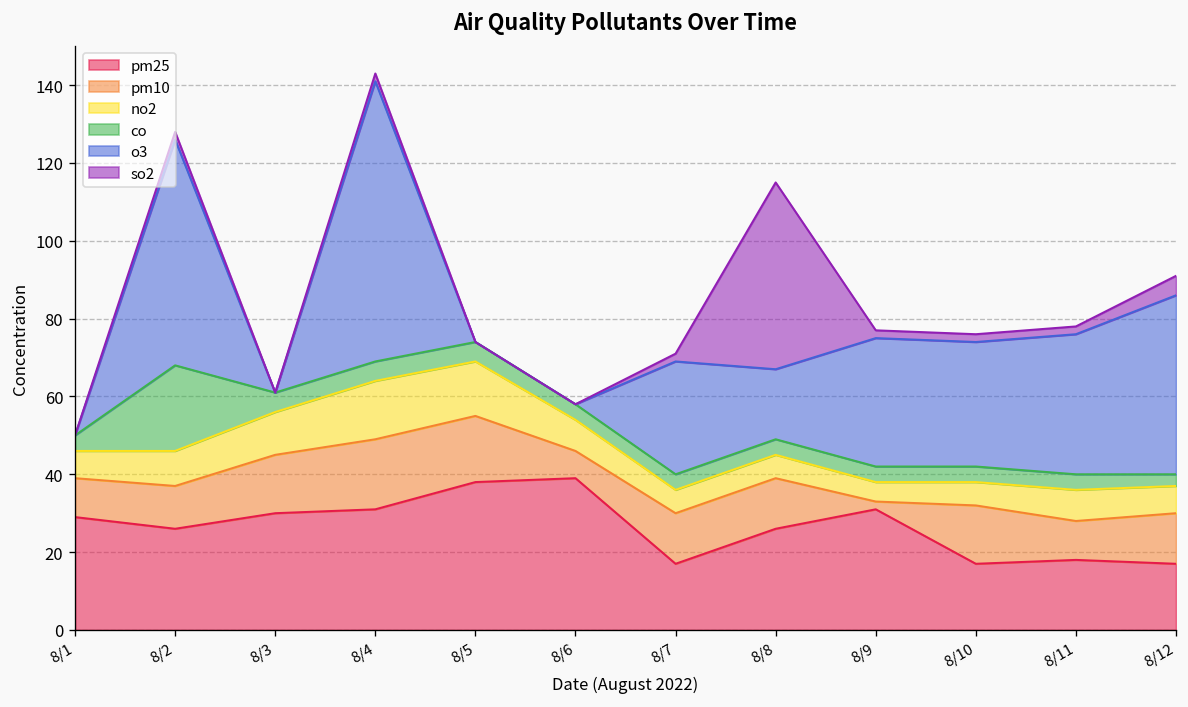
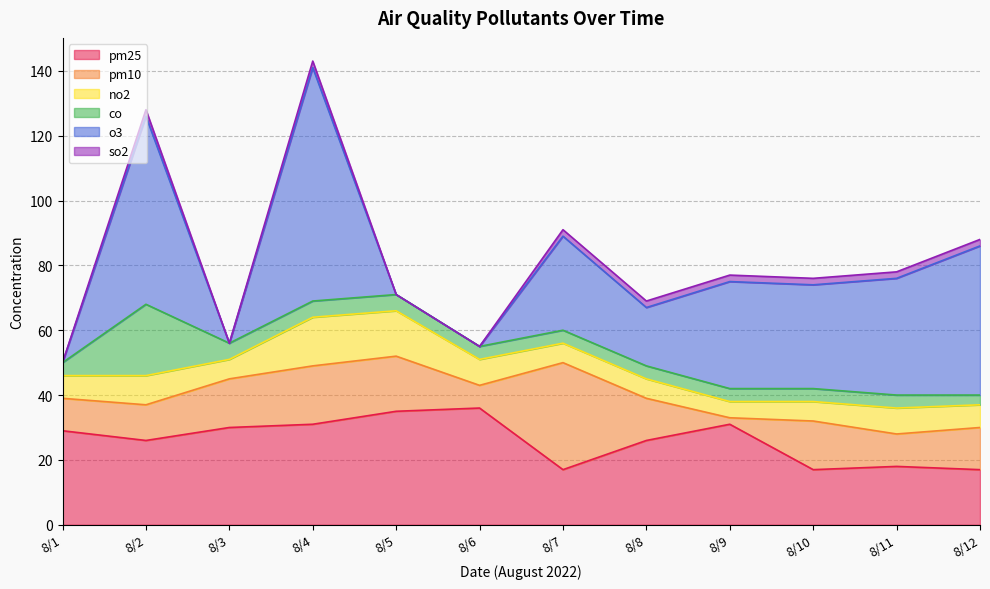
  {
    "pm25": {
      "8/1": 29,
      "8/2": 26,
      "8/3": 30,
      "8/4": 31,
-     "8/5": 38,
-     "8/6": 39,
+     "8/5": 35,
+     "8/6": 36,
      "8/7": 17,
      "8/8": 26,
      "8/9": 31,
      "8/10": 17,
      "8/11": 18,
      "8/12": 17
    },
    "pm10": {
      "8/1": 10,
      "8/2": 11,
      "8/3": 15,
      "8/4": 18,
      "8/5": 17,
      "8/6": 7,
-     "8/7": 13,
+     "8/7": 33,
      "8/8": 13,
      "8/9": 2,
      "8/10": 15,
      "8/11": 10,
      "8/12": 13
    },
    "no2": {
      "8/1": 7,
      "8/2": 9,
-     "8/3": 11,
+     "8/3": 6,
      "8/4": 15,
      "8/5": 14,
      "8/6": 8,
      "8/7": 6,
      "8/8": 6,
      "8/9": 5,
      "8/10": 6,
      "8/11": 8,
      "8/12": 7
    },
    "co": {
      "8/2": 22,
      "8/4": 5,
      "8/7": 4,
      "8/8": 4,
      "8/9": 4,
      "8/10": 4,
      "8/11": 4,
      "8/12": 3
    },
    "o3": {
      "8/4": 72,
      "8/7": 29,
      "8/8": 18,
      "8/9": 33,
      "8/10": 32,
      "8/11": 36,
      "8/12": 46
    },
    "so2": {
      "8/4": 2,
      "8/7": 2,
-     "8/8": 48,
+     "8/8": 2,
      "8/9": 2,
      "8/10": 2,
      "8/11": 2,
-     "8/12": 5
+     "8/12": 2
    }
  }
